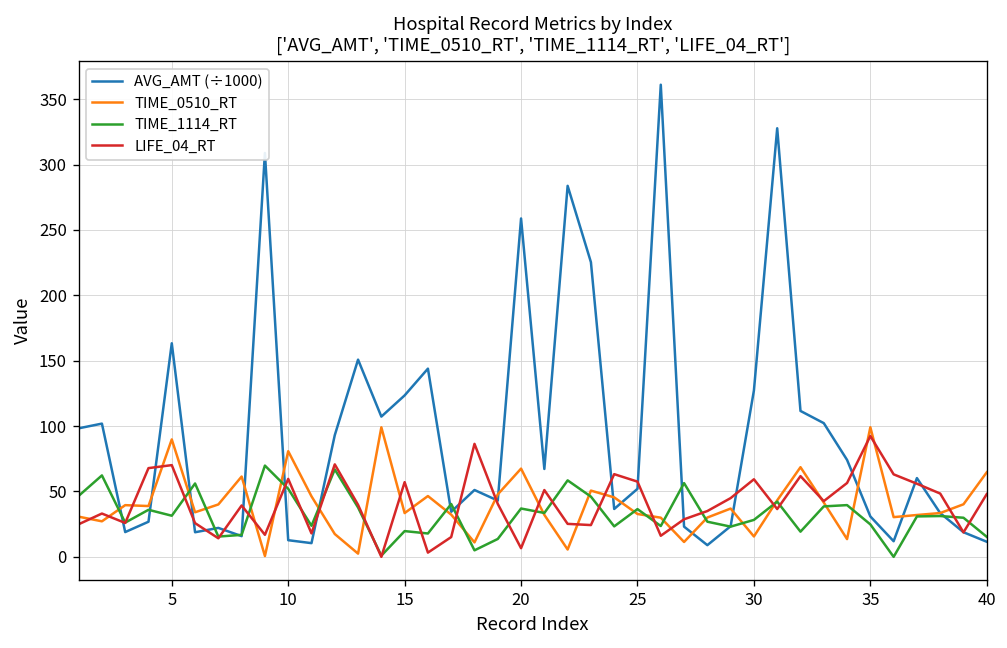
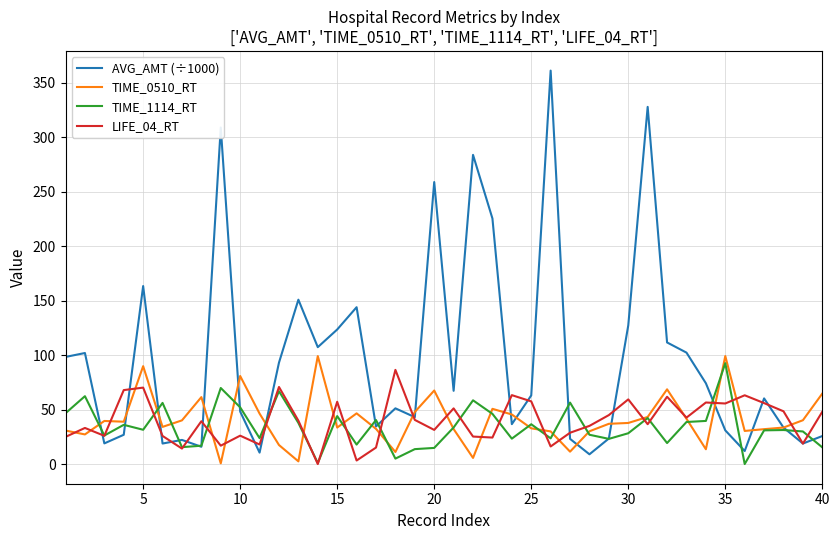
  {
    "AVG_AMT (÷1000)": {
      "5": 163,
-     "10": 13,
+     "10": 48,
      "15": 123,
      "20": 259,
-     "25": 52,
+     "25": 63,
      "30": 127,
      "35": 31,
-     "40": 12
+     "40": 26
    },
    "TIME_0510_RT": {
      "5": 90,
      "10": 81,
      "15": 33,
      "20": 67,
      "25": 33,
-     "30": 16,
+     "30": 38,
      "35": 99,
      "40": 65
    },
    "TIME_1114_RT": {
      "5": 31,
      "10": 52,
-     "15": 20,
-     "20": 37,
+     "15": 44,
+     "20": 15,
      "25": 37,
      "30": 28,
-     "35": 25,
+     "35": 93,
      "40": 15
    },
    "LIFE_04_RT": {
      "5": 70,
-     "10": 60,
+     "10": 26,
      "15": 57,
-     "20": 7,
+     "20": 31,
      "25": 58,
      "30": 59,
-     "35": 92,
+     "35": 56,
      "40": 48
    }
  }
